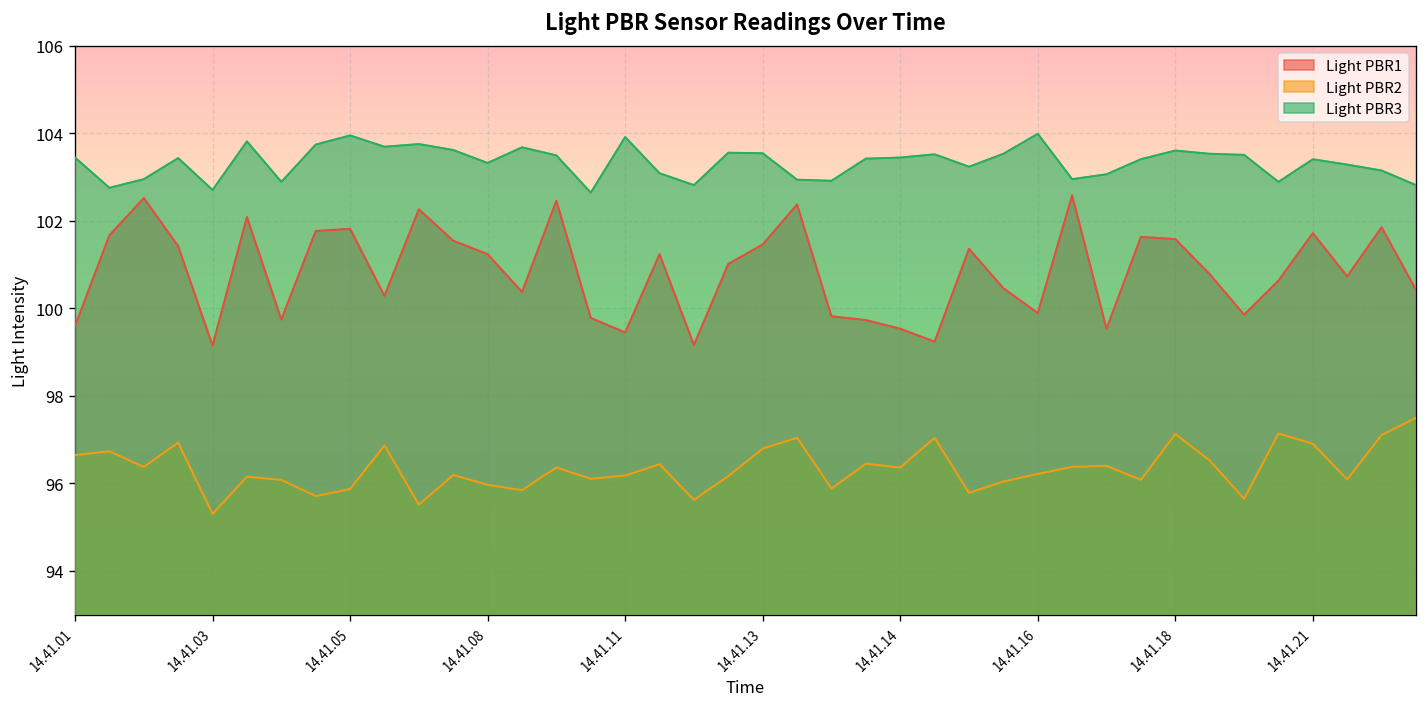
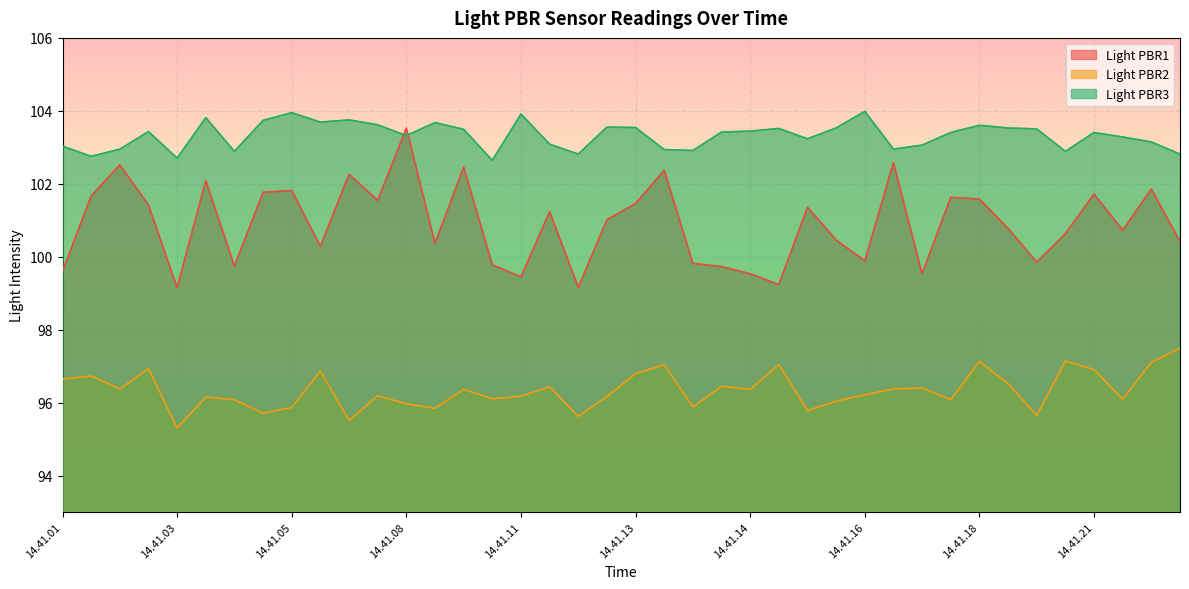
  {
    "Light PBR1": {
      "14.41.01": 99.6,
-     "14.41.08": 101.2,
+     "14.41.08": 103.5,
      "14.41.21": 101.7
    },
    "Light PBR2": {
      "14.41.01": 96.6,
      "14.41.08": 96.0,
      "14.41.21": 96.9
    },
    "Light PBR3": {
-     "14.41.01": 103.4,
+     "14.41.01": 103.0,
      "14.41.08": 103.3,
      "14.41.21": 103.4
    }
  }
